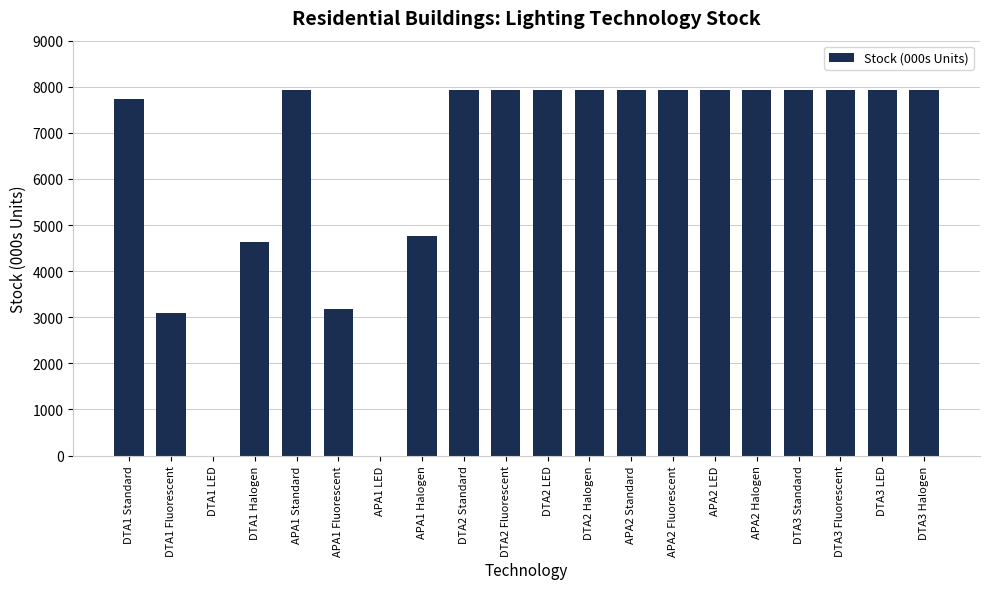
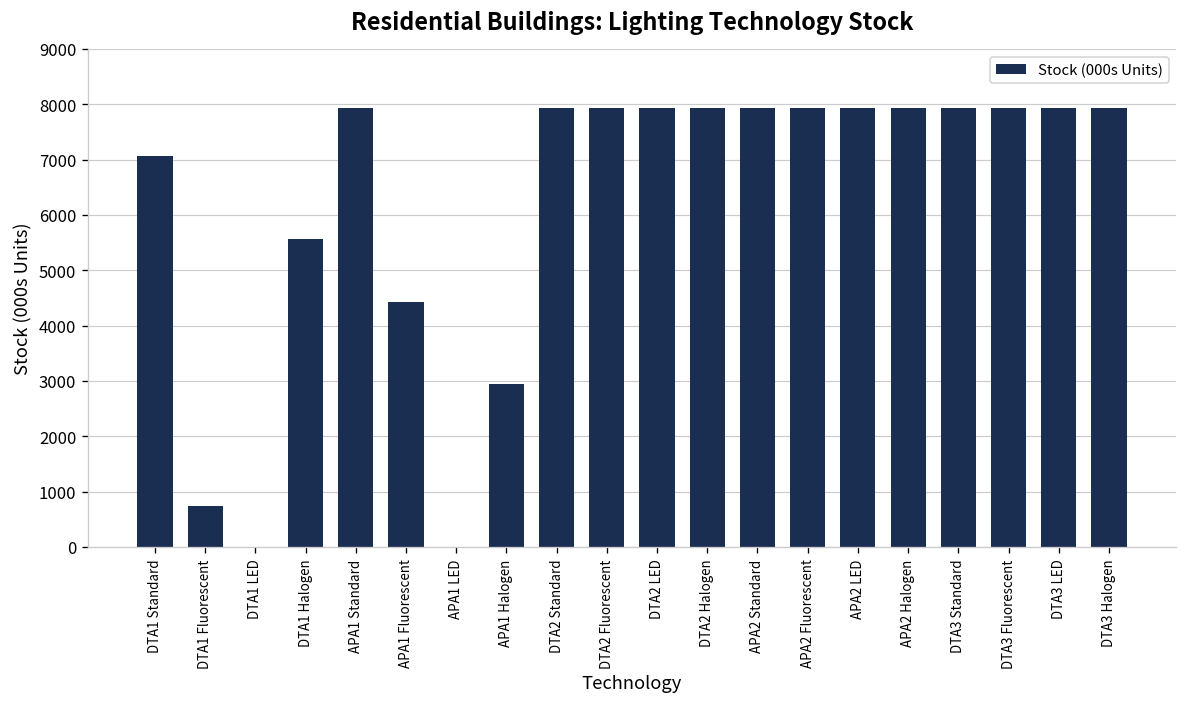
  {
-   "DTA1 Standard": 7700,
-   "DTA1 Fluorescent": 3100,
+   "DTA1 Standard": 7100,
+   "DTA1 Fluorescent": 700,
    "DTA1 LED": 0,
-   "DTA1 Halogen": 4600,
+   "DTA1 Halogen": 5600,
    "APA1 Standard": 7900,
-   "APA1 Fluorescent": 3200,
+   "APA1 Fluorescent": 4400,
    "APA1 LED": 0,
-   "APA1 Halogen": 4800,
+   "APA1 Halogen": 3000,
    "DTA2 Standard": 7900,
    "DTA2 Fluorescent": 7900,
    "DTA2 LED": 7900,
    "DTA2 Halogen": 7900,
    "APA2 Standard": 7900,
    "APA2 Fluorescent": 7900,
    "APA2 LED": 7900,
    "APA2 Halogen": 7900,
    "DTA3 Standard": 7900,
    "DTA3 Fluorescent": 7900,
    "DTA3 LED": 7900,
    "DTA3 Halogen": 7900
  }
